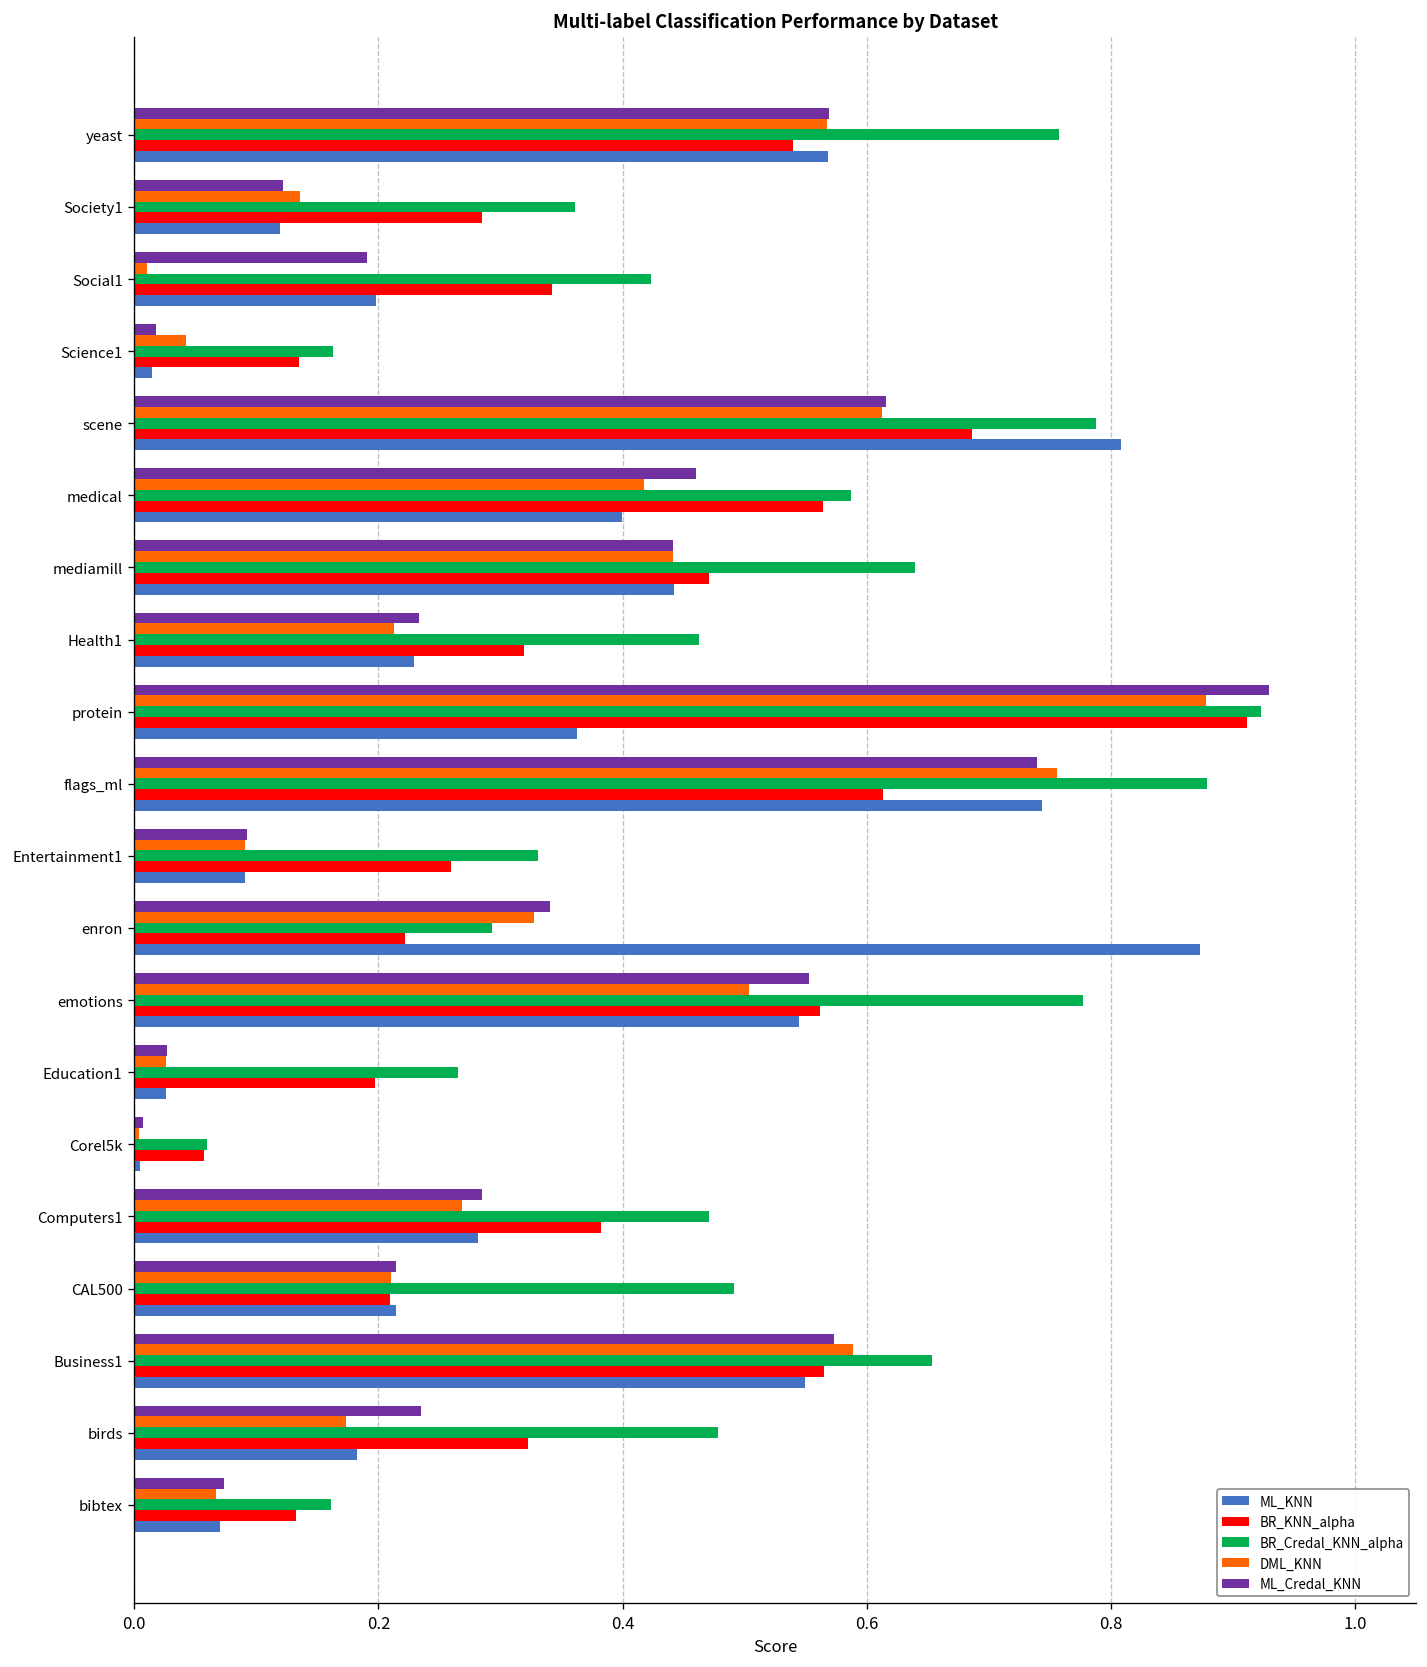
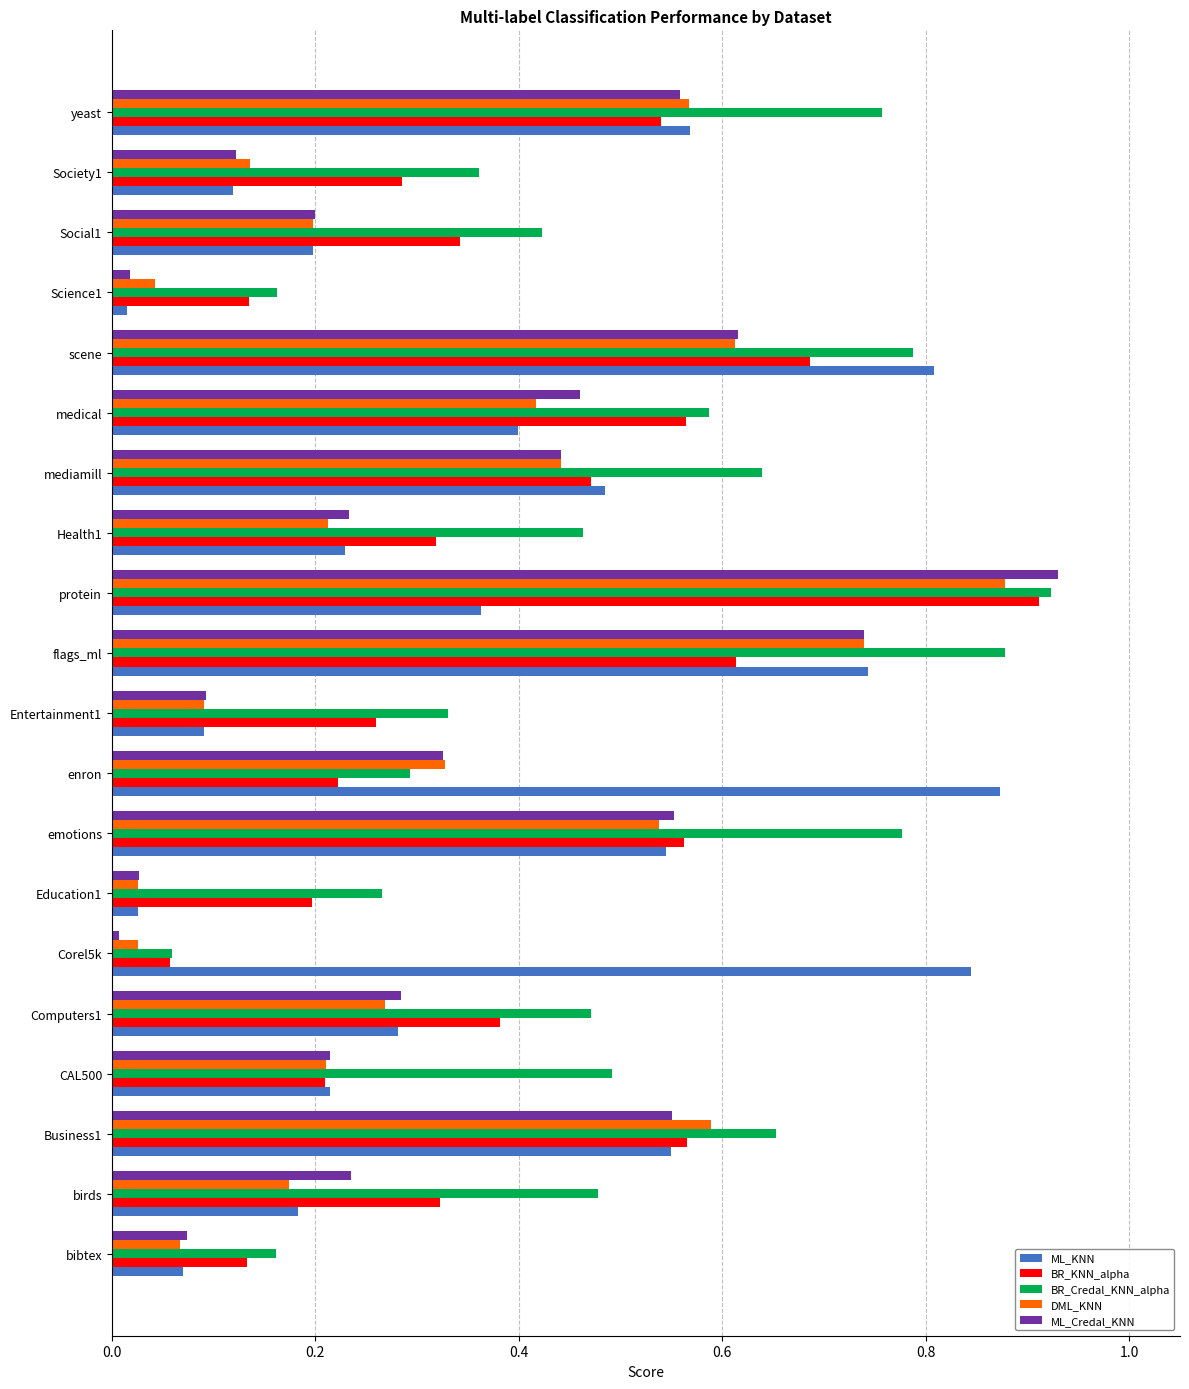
  {
    "ML_KNN": {
      "yeast": 0.568,
      "Society1": 0.119,
      "Social1": 0.198,
      "Science1": 0.015,
      "scene": 0.808,
      "medical": 0.400,
-     "mediamill": 0.442,
+     "mediamill": 0.485,
      "Health1": 0.229,
      "protein": 0.363,
      "flags_ml": 0.743,
      "Entertainment1": 0.091,
      "enron": 0.873,
      "emotions": 0.545,
      "Education1": 0.026,
-     "Corel5k": 0.005,
+     "Corel5k": 0.845,
      "Computers1": 0.282,
      "CAL500": 0.214,
      "Business1": 0.549,
      "birds": 0.183,
      "bibtex": 0.070
    },
    "BR_KNN_alpha": {
      "yeast": 0.539,
      "Society1": 0.285,
      "Social1": 0.343,
      "Science1": 0.135,
      "scene": 0.686,
      "medical": 0.564,
      "mediamill": 0.471,
      "Health1": 0.319,
      "protein": 0.911,
      "flags_ml": 0.613,
      "Entertainment1": 0.260,
      "enron": 0.222,
      "emotions": 0.562,
      "Education1": 0.197,
      "Corel5k": 0.057,
      "Computers1": 0.382,
      "CAL500": 0.210,
      "Business1": 0.565,
      "birds": 0.323,
      "bibtex": 0.133
    },
    "BR_Credal_KNN_alpha": {
      "yeast": 0.757,
      "Society1": 0.361,
      "Social1": 0.423,
      "Science1": 0.163,
      "scene": 0.788,
      "medical": 0.587,
      "mediamill": 0.639,
      "Health1": 0.463,
      "protein": 0.923,
      "flags_ml": 0.878,
      "Entertainment1": 0.331,
      "enron": 0.293,
      "emotions": 0.777,
      "Education1": 0.266,
      "Corel5k": 0.059,
      "Computers1": 0.471,
      "CAL500": 0.492,
      "Business1": 0.653,
      "birds": 0.478,
      "bibtex": 0.162
    },
    "DML_KNN": {
      "yeast": 0.567,
      "Society1": 0.136,
-     "Social1": 0.010,
+     "Social1": 0.198,
      "Science1": 0.043,
      "scene": 0.613,
      "medical": 0.417,
      "mediamill": 0.442,
      "Health1": 0.213,
      "protein": 0.878,
-     "flags_ml": 0.756,
+     "flags_ml": 0.740,
      "Entertainment1": 0.091,
      "enron": 0.327,
-     "emotions": 0.503,
+     "emotions": 0.538,
      "Education1": 0.026,
-     "Corel5k": 0.004,
+     "Corel5k": 0.026,
      "Computers1": 0.268,
      "CAL500": 0.210,
      "Business1": 0.589,
      "birds": 0.174,
      "bibtex": 0.067
    },
    "ML_Credal_KNN": {
-     "yeast": 0.570,
+     "yeast": 0.558,
      "Society1": 0.122,
-     "Social1": 0.191,
+     "Social1": 0.199,
      "Science1": 0.018,
      "scene": 0.616,
      "medical": 0.460,
      "mediamill": 0.442,
      "Health1": 0.233,
      "protein": 0.930,
      "flags_ml": 0.739,
      "Entertainment1": 0.093,
-     "enron": 0.340,
+     "enron": 0.326,
      "emotions": 0.553,
      "Education1": 0.027,
      "Corel5k": 0.007,
      "Computers1": 0.285,
      "CAL500": 0.214,
-     "Business1": 0.573,
+     "Business1": 0.551,
      "birds": 0.235,
      "bibtex": 0.074
    }
  }
